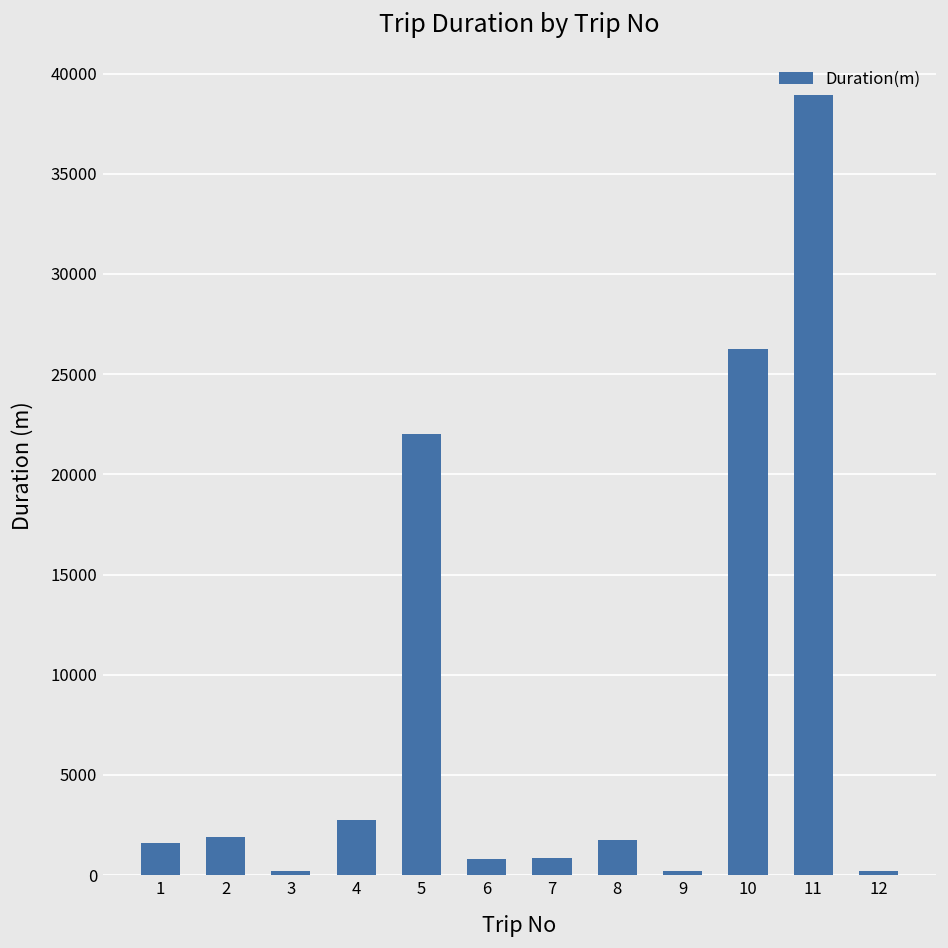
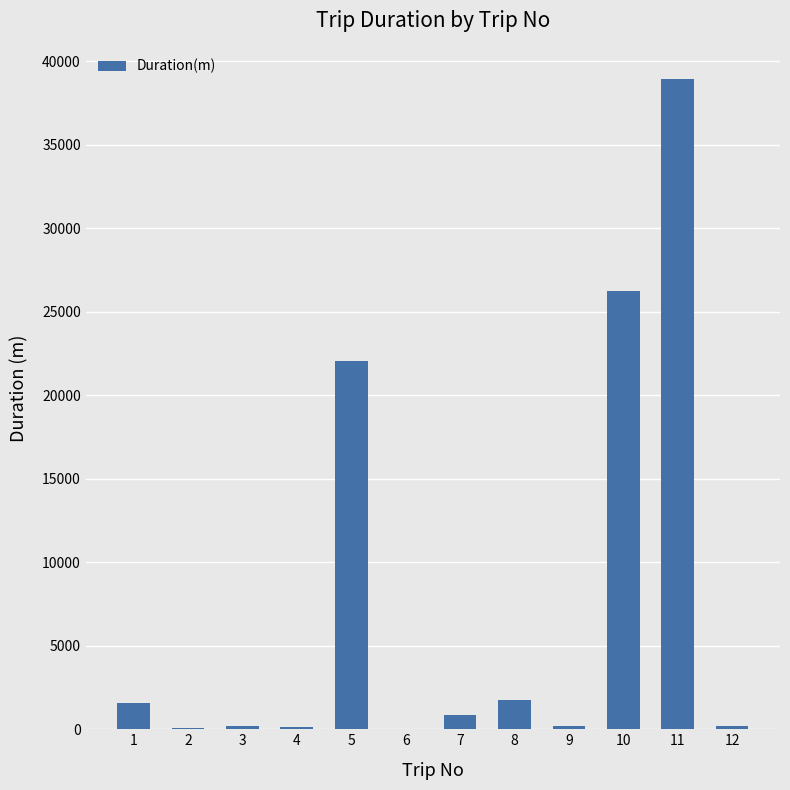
  {
    "1": 1600,
-   "2": 1900,
+   "2": 100,
    "3": 200,
-   "4": 2800,
+   "4": 100,
    "5": 22000,
-   "6": 800,
+   "6": 0,
    "7": 900,
    "8": 1800,
    "9": 200,
    "10": 26200,
    "11": 38900,
    "12": 200
  }
